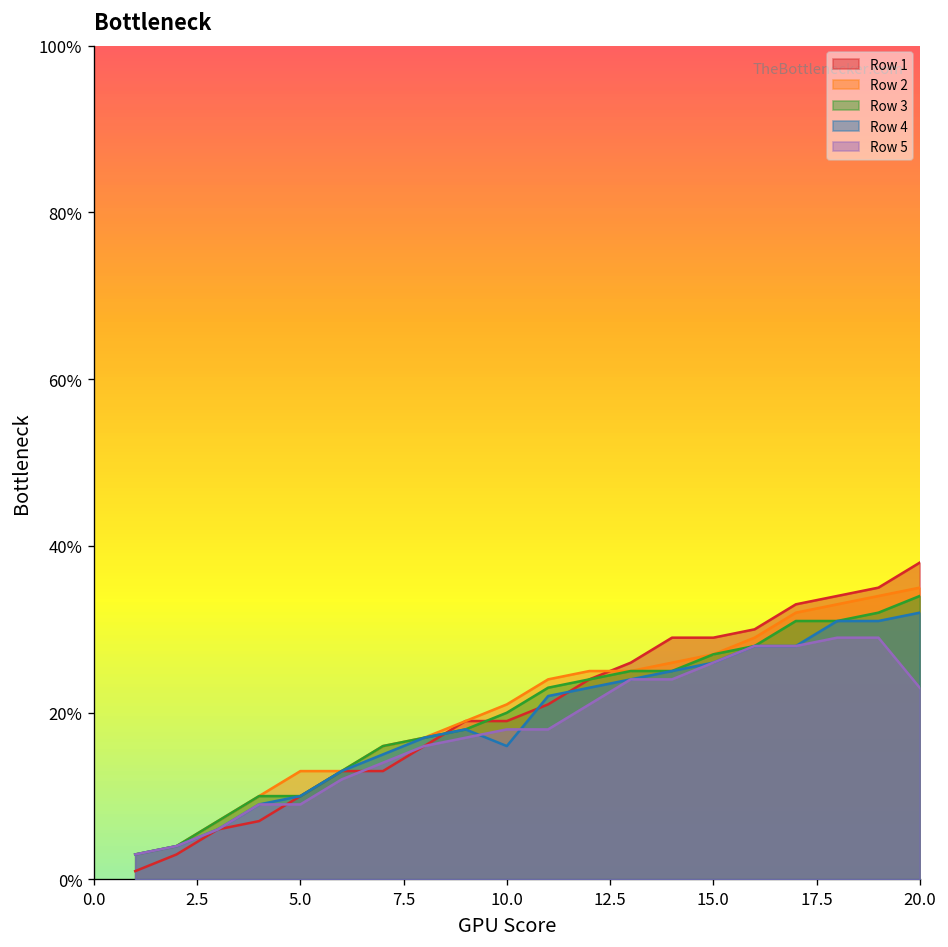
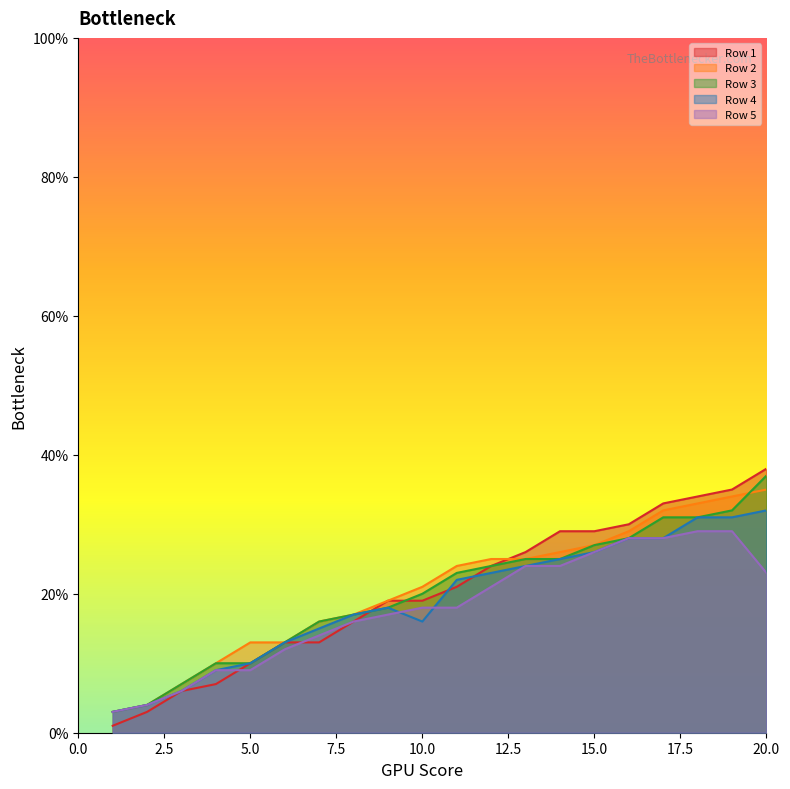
  {
    "Row 1": {
      "10.0": "19%",
      "15.0": "29%",
      "20.0": "38%"
    },
    "Row 2": {
      "5.0": "13%",
      "10.0": "21%",
      "20.0": "35%"
    },
    "Row 3": {
      "10.0": "20%",
-     "20.0": "34%"
+     "20.0": "37%"
    },
    "Row 4": {
      "10.0": "16%",
      "20.0": "32%"
    },
    "Row 5": {
      "5.0": "9%",
      "10.0": "18%",
      "20.0": "23%"
    }
  }
